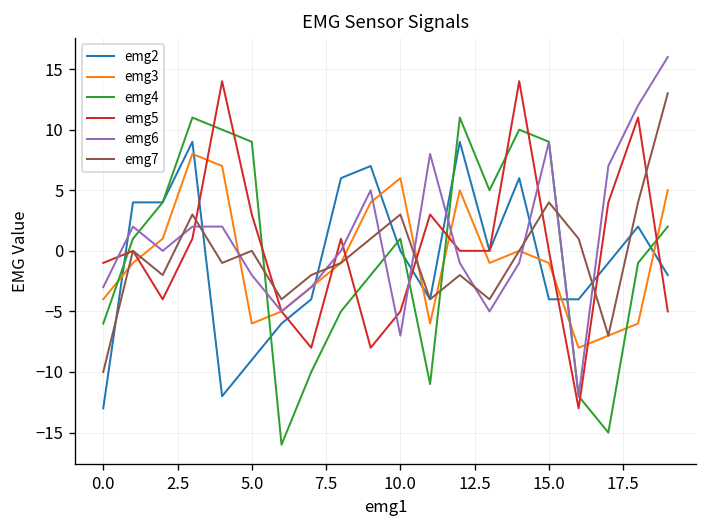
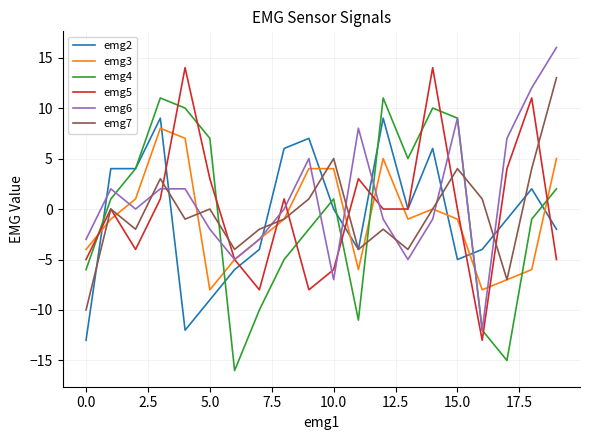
  {
    "emg2": {
      "0.0": -13,
      "5.0": -9,
      "10.0": 0,
-     "15.0": -4
+     "15.0": -5
    },
    "emg3": {
      "0.0": -4,
-     "5.0": -6,
-     "10.0": 6,
+     "5.0": -8,
+     "10.0": 4,
      "15.0": -1
    },
    "emg4": {
      "0.0": -6,
-     "5.0": 9,
+     "5.0": 7,
      "10.0": 1
    },
    "emg5": {
-     "0.0": -1,
+     "0.0": -5,
      "5.0": 3,
-     "10.0": -5,
+     "10.0": -6,
      "15.0": 0
    },
    "emg6": {
      "0.0": -3,
      "5.0": -2,
      "10.0": -7
    },
    "emg7": {
      "0.0": -10,
      "5.0": 0,
-     "10.0": 3,
+     "10.0": 5,
      "15.0": 4
    }
  }
